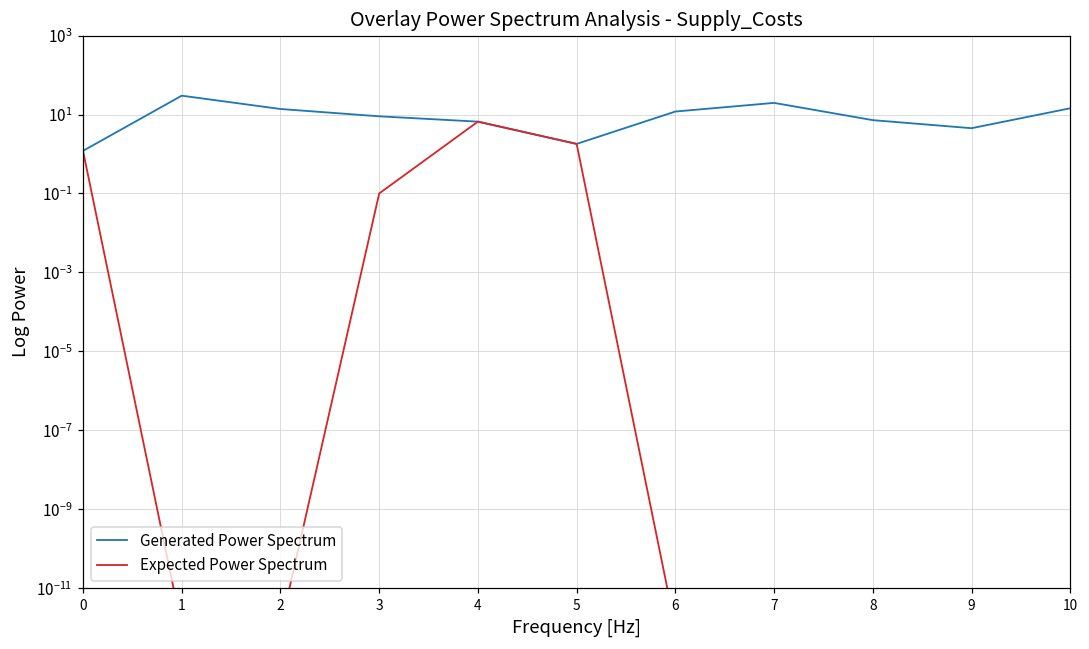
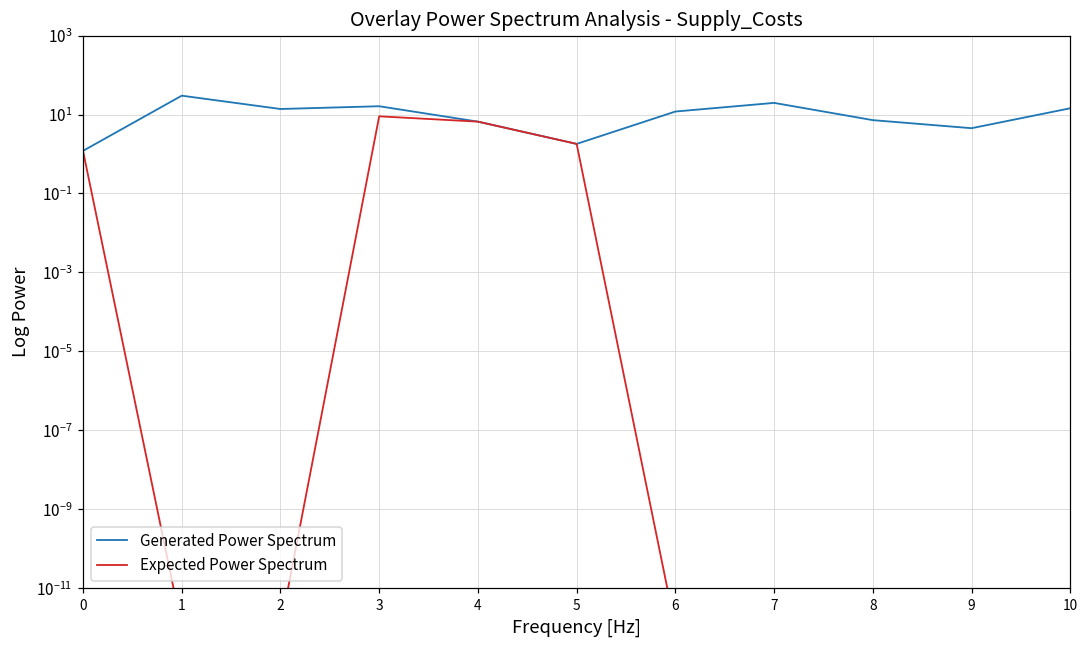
  {
    "Generated Power Spectrum": {
      "1": 30,
      "2": 14,
-     "3": 9,
+     "3": 20,
      "6": 12,
      "7": 20,
      "8": 7,
      "9": 5,
      "10": 14
    },
    "Expected Power Spectrum": {
-     "3": 0.1
+     "3": 9
    }
  }
